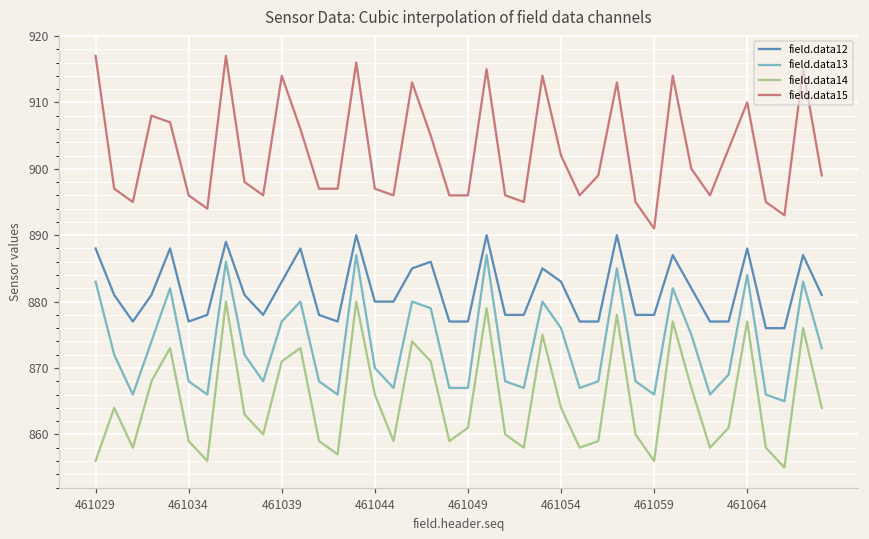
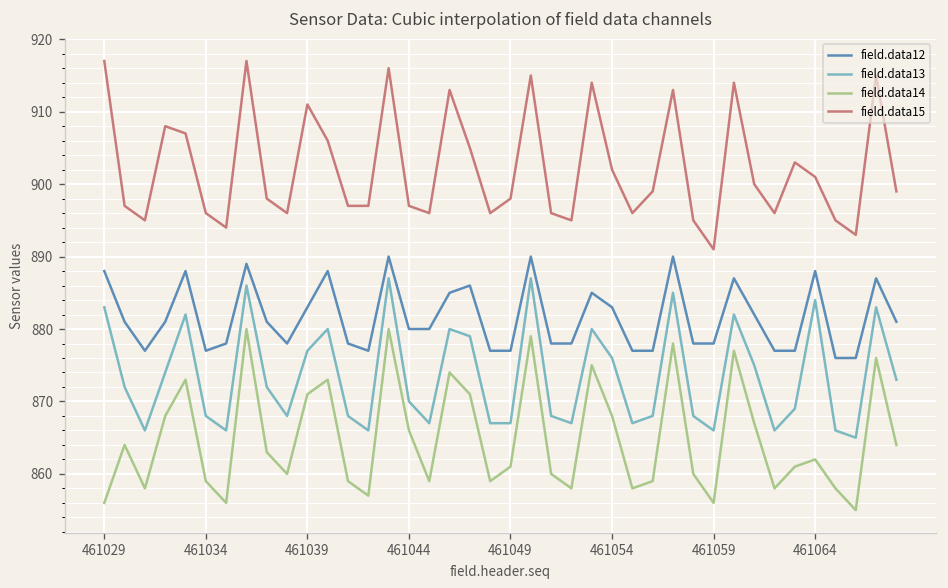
  {
    "field.data14": {
      "461029": 856,
      "461034": 859,
      "461039": 871,
      "461044": 866,
      "461049": 861,
-     "461054": 864,
+     "461054": 868,
      "461059": 856,
-     "461064": 877
+     "461064": 862
    },
    "field.data15": {
      "461029": 917,
      "461034": 896,
-     "461039": 914,
+     "461039": 911,
      "461044": 897,
-     "461049": 896,
+     "461049": 898,
      "461054": 902,
      "461059": 891,
-     "461064": 910
+     "461064": 901
    }
  }
